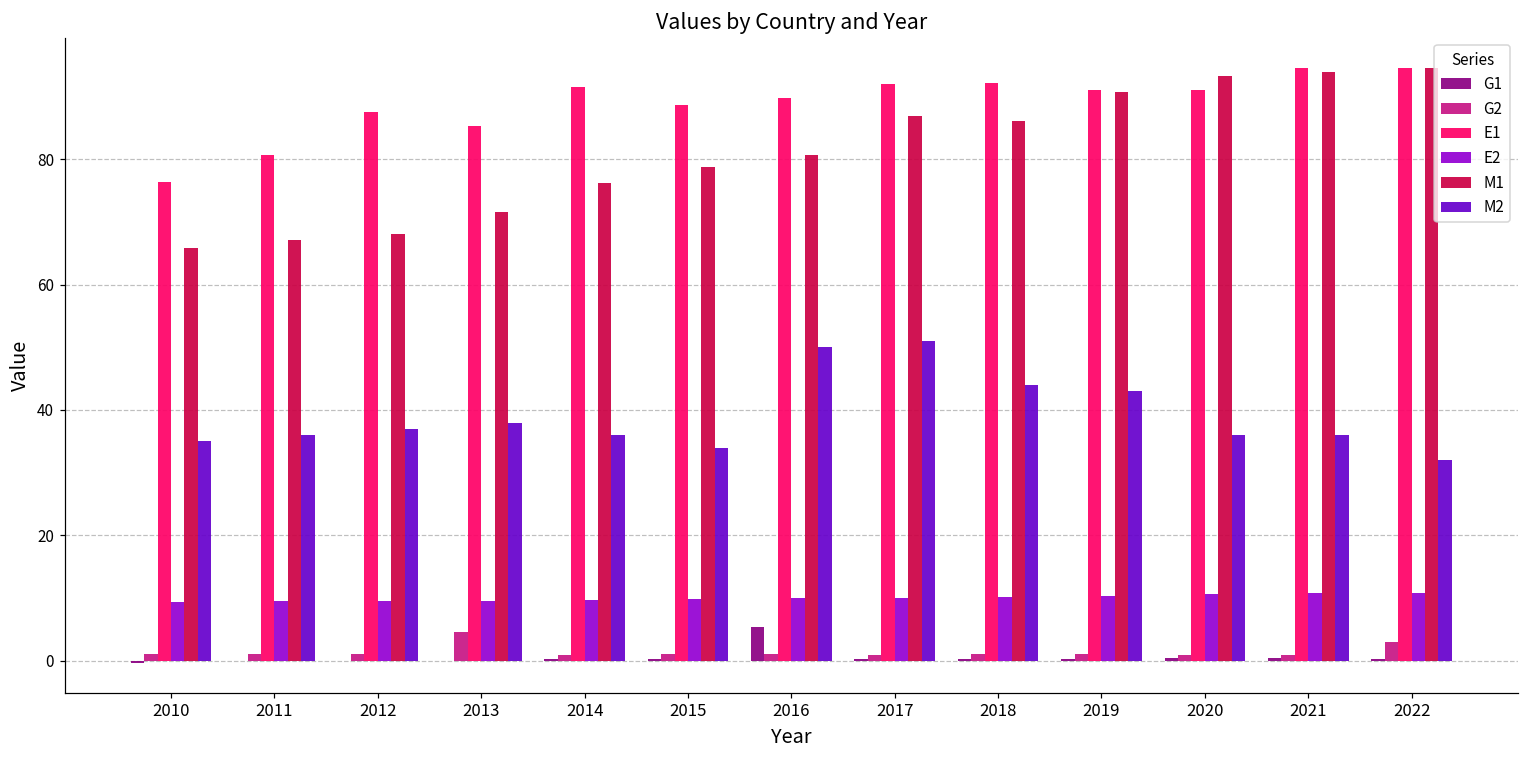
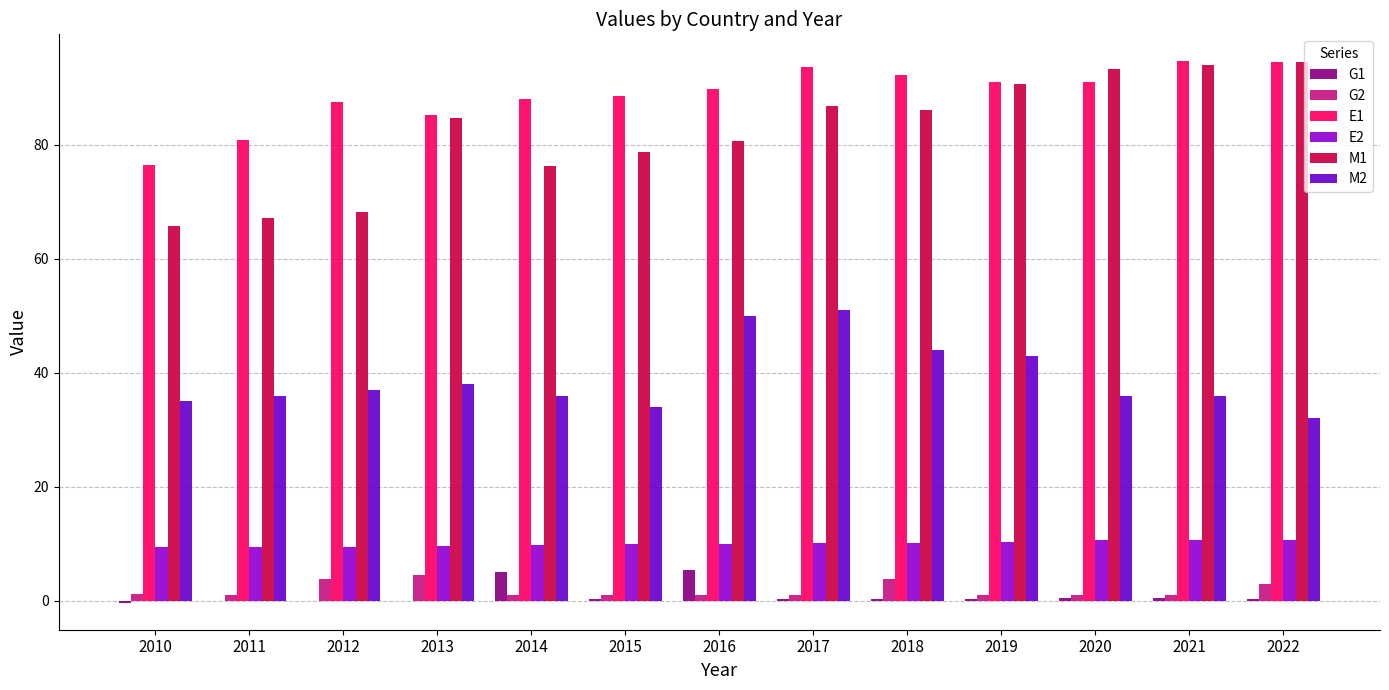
  {
    "G1": {
-     "2014": 0,
+     "2014": 5,
      "2016": 5,
      "2021": 1
    },
    "G2": {
      "2010": 1,
      "2011": 1,
-     "2012": 1,
+     "2012": 4,
      "2013": 5,
      "2014": 1,
      "2015": 1,
      "2016": 1,
      "2017": 1,
-     "2018": 1,
+     "2018": 4,
      "2019": 1,
      "2020": 1,
      "2021": 1,
      "2022": 3
    },
    "E1": {
      "2010": 76,
      "2011": 81,
      "2012": 87,
      "2013": 85,
-     "2014": 91,
+     "2014": 88,
      "2015": 89,
      "2016": 90,
-     "2017": 92,
+     "2017": 94,
      "2018": 92,
      "2019": 91,
      "2020": 91,
      "2021": 95,
      "2022": 95
    },
    "M1": {
      "2010": 66,
      "2011": 67,
      "2012": 68,
-     "2013": 72,
+     "2013": 85,
      "2014": 76,
      "2015": 79,
      "2016": 81,
      "2017": 87,
      "2018": 86,
      "2019": 91,
      "2020": 93,
      "2021": 94,
      "2022": 95
    }
  }
